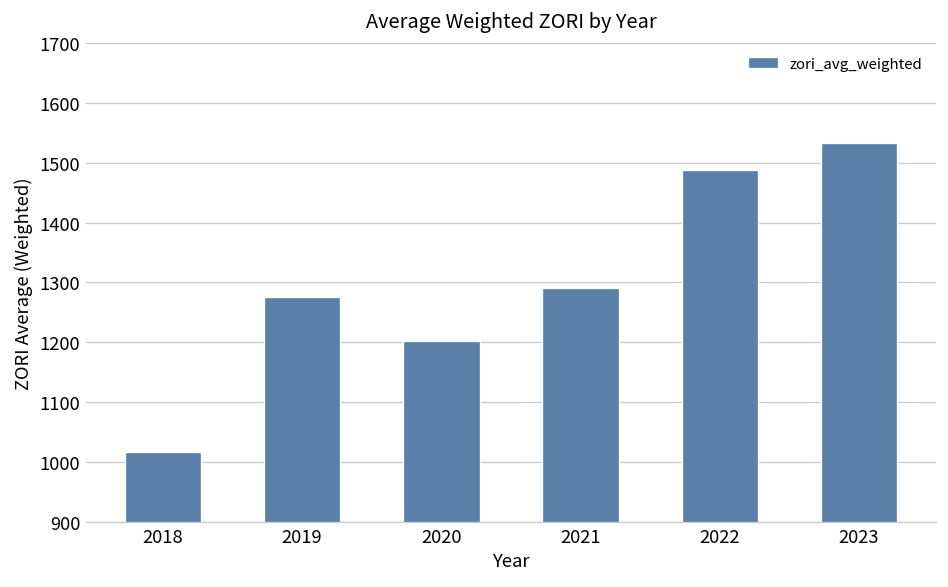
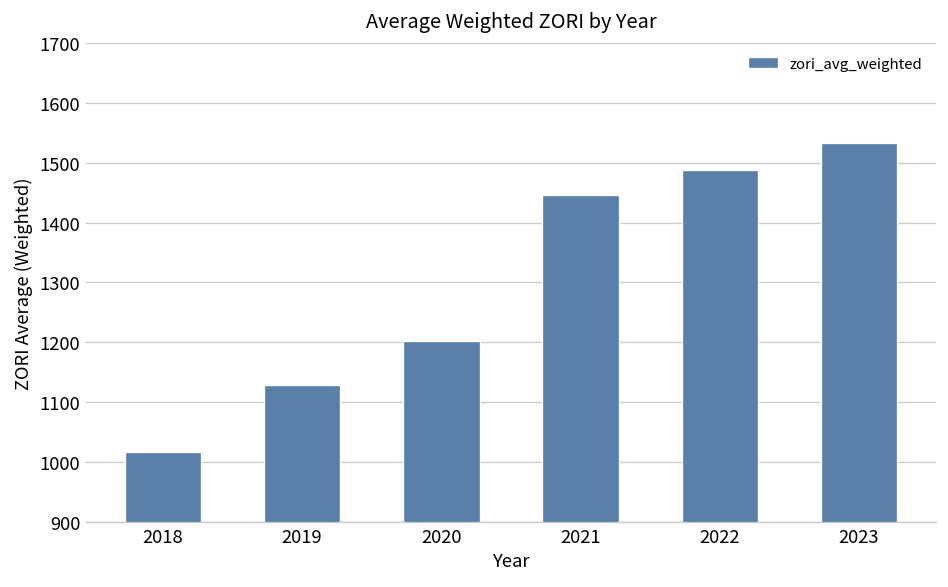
  {
    "2018": 1020,
-   "2019": 1280,
+   "2019": 1130,
    "2020": 1200,
-   "2021": 1290,
+   "2021": 1450,
    "2022": 1490,
    "2023": 1530
  }
